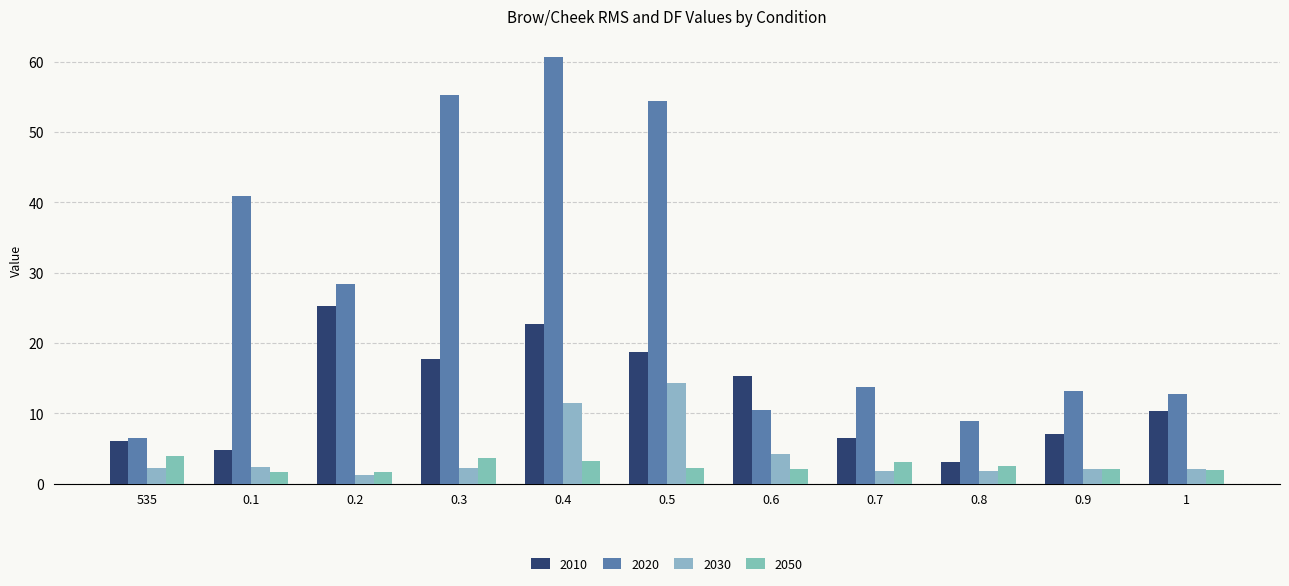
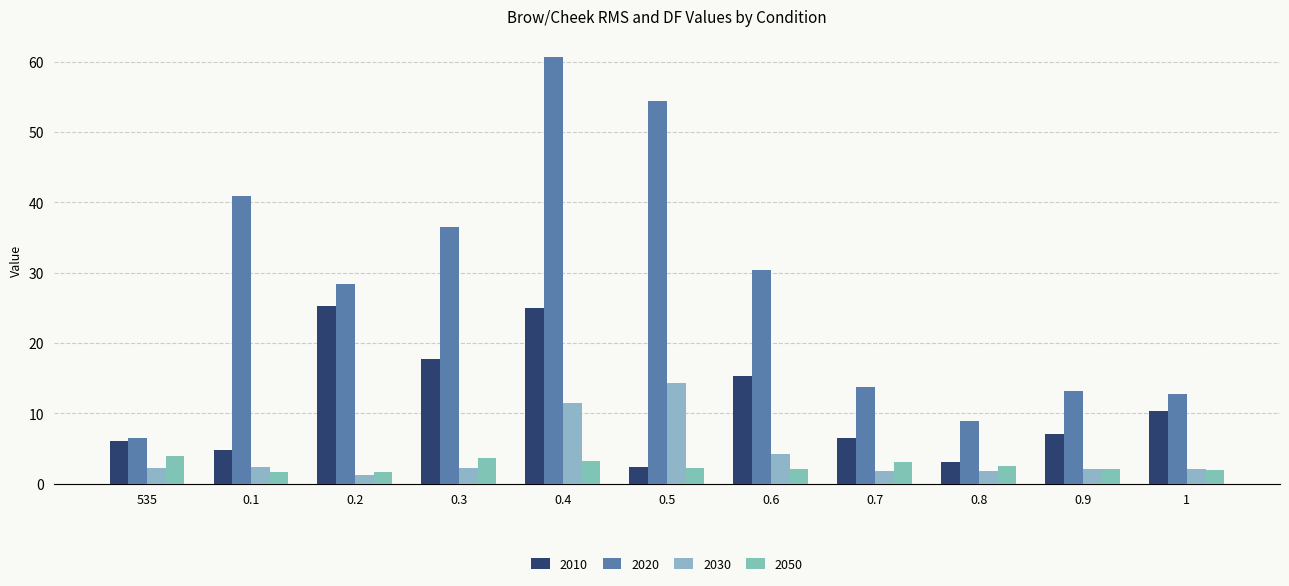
  {
    "2010": {
      "535": 6,
      "0.1": 5,
      "0.2": 25,
      "0.3": 18,
-     "0.4": 23,
-     "0.5": 19,
+     "0.4": 25,
+     "0.5": 2,
      "0.6": 15,
      "0.7": 7,
      "0.8": 3,
      "0.9": 7,
      "1": 10
    },
    "2020": {
      "535": 6,
      "0.1": 41,
      "0.2": 28,
-     "0.3": 55,
+     "0.3": 37,
      "0.4": 61,
      "0.5": 54,
-     "0.6": 10,
+     "0.6": 30,
      "0.7": 14,
      "0.8": 9,
      "0.9": 13,
      "1": 13
    }
  }
